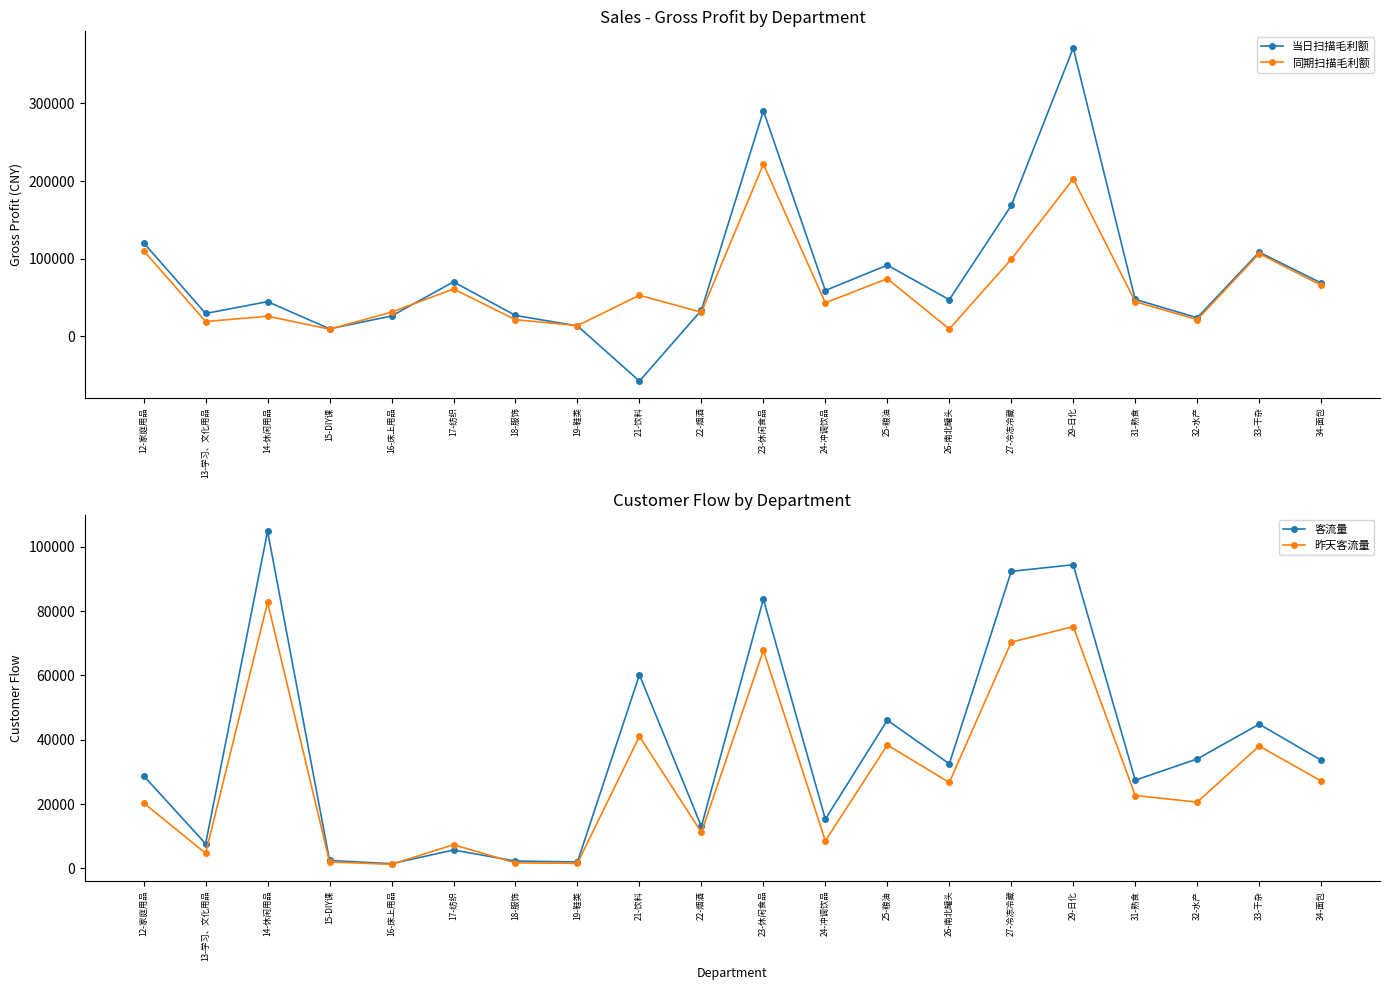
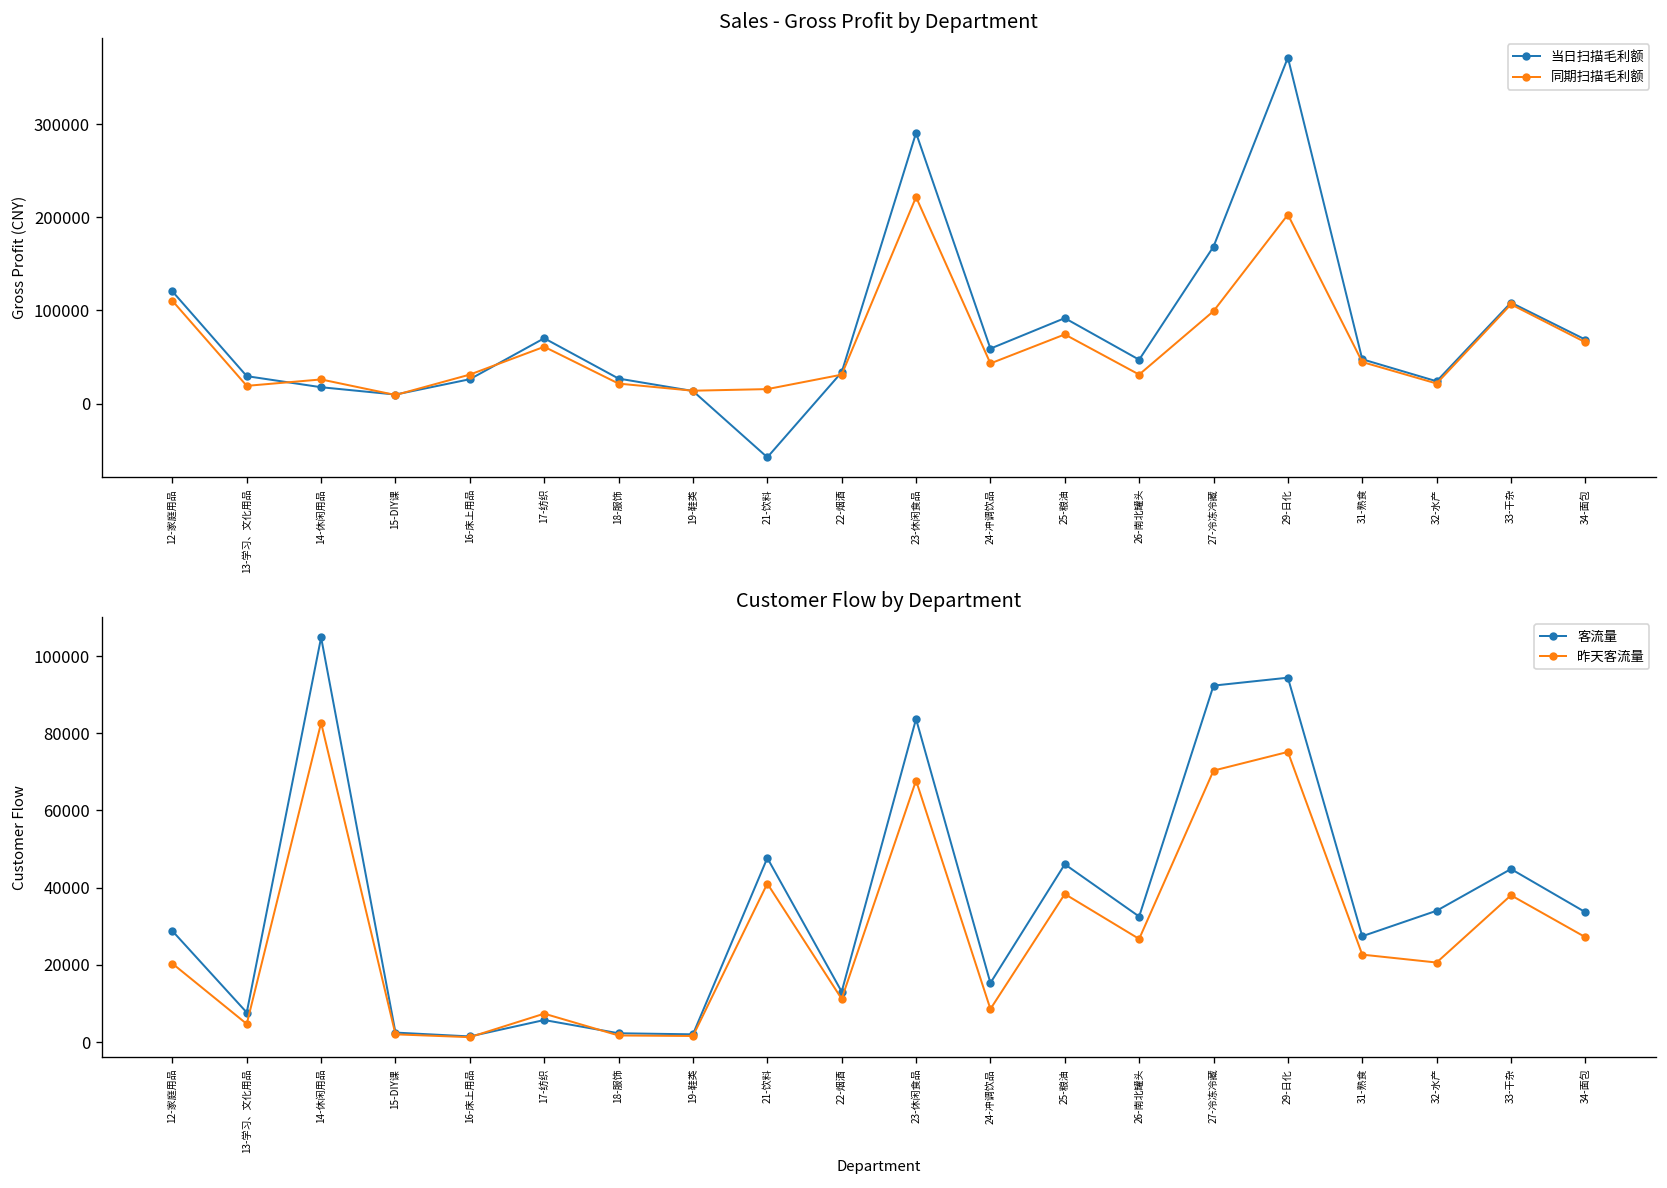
  {
    "Sales - Gross Profit by Department": {
      "当日扫描毛利额": {
        "12-家庭用品": 120000,
        "13-学习、文化用品": 30000,
-       "14-休闲用品": 40000,
+       "14-休闲用品": 20000,
        "16-床上用品": 30000,
        "17-纺织": 70000,
        "18-服饰": 30000,
        "21-饮料": -60000,
        "23-休闲食品": 290000,
        "24-冲调饮品": 60000,
        "25-粮油": 90000,
        "26-南北罐头": 50000,
        "27-冷冻冷藏": 170000,
        "29-日化": 370000
      },
      "同期扫描毛利额": {
        "12-家庭用品": 110000,
        "13-学习、文化用品": 20000,
        "14-休闲用品": 30000,
        "16-床上用品": 30000,
        "17-纺织": 60000,
        "18-服饰": 20000,
-       "21-饮料": 50000,
+       "21-饮料": 20000,
        "23-休闲食品": 220000,
        "24-冲调饮品": 40000,
        "25-粮油": 70000,
-       "26-南北罐头": 10000,
+       "26-南北罐头": 30000,
        "27-冷冻冷藏": 100000,
        "29-日化": 200000
      }
    },
    "Customer Flow by Department": {
      "客流量": {
        "12-家庭用品": 29000,
        "13-学习、文化用品": 8000,
        "14-休闲用品": 105000,
        "17-纺织": 6000,
-       "21-饮料": 60000,
+       "21-饮料": 48000,
        "22-烟酒": 13000,
        "23-休闲食品": 84000,
        "24-冲调饮品": 15000,
        "25-粮油": 46000,
        "26-南北罐头": 33000,
        "27-冷冻冷藏": 92000,
        "29-日化": 94000,
        "31-熟食": 27000,
        "32-水产": 34000,
        "33-干杂": 45000,
        "34-面包": 34000
      },
      "昨天客流量": {
        "12-家庭用品": 20000,
        "13-学习、文化用品": 5000,
        "14-休闲用品": 83000,
        "17-纺织": 7000,
        "21-饮料": 41000,
        "22-烟酒": 11000,
        "23-休闲食品": 68000,
        "24-冲调饮品": 9000,
        "25-粮油": 38000,
        "26-南北罐头": 27000,
        "27-冷冻冷藏": 70000,
        "29-日化": 75000,
        "31-熟食": 23000,
        "32-水产": 21000,
        "33-干杂": 38000,
        "34-面包": 27000
      }
    }
  }
